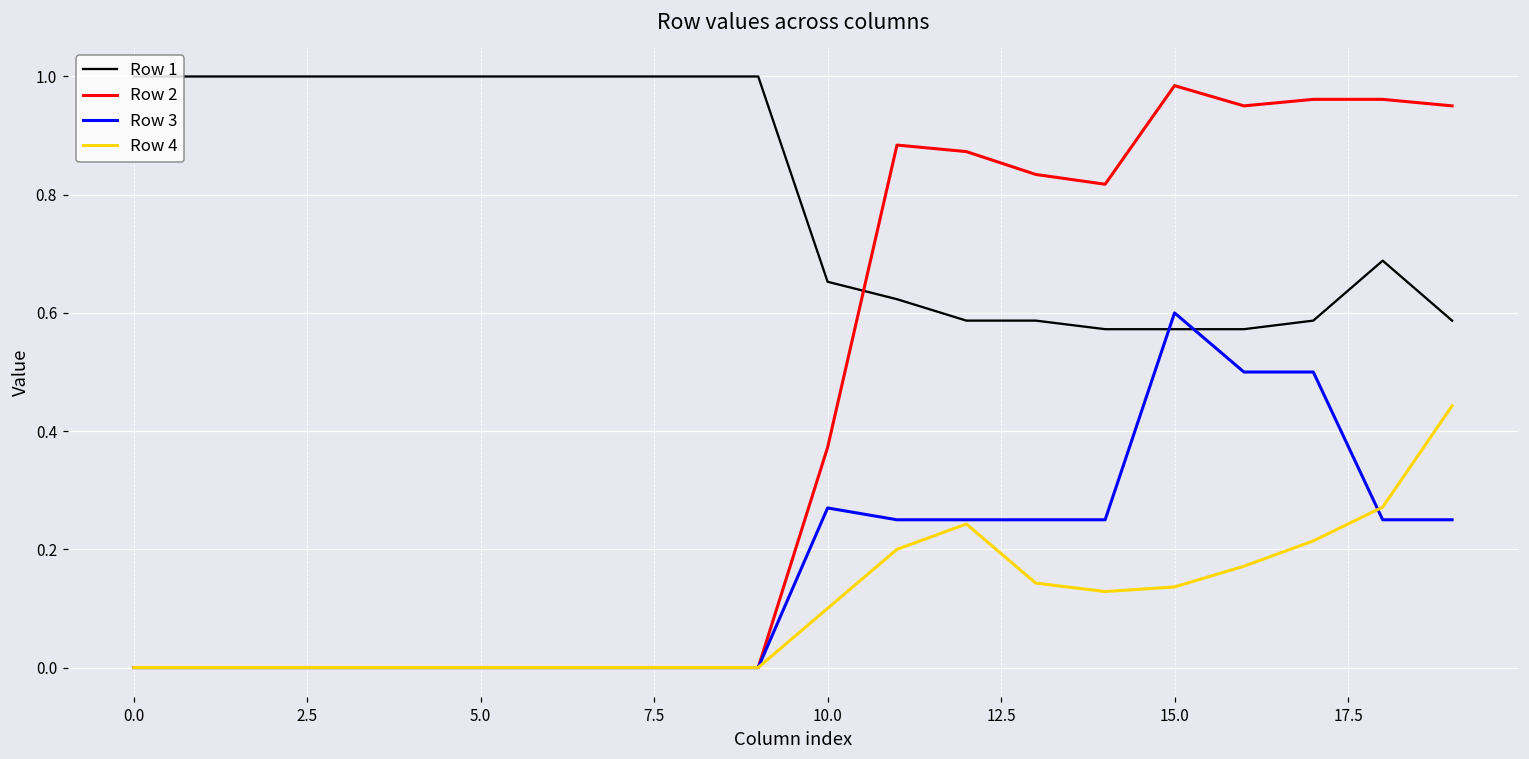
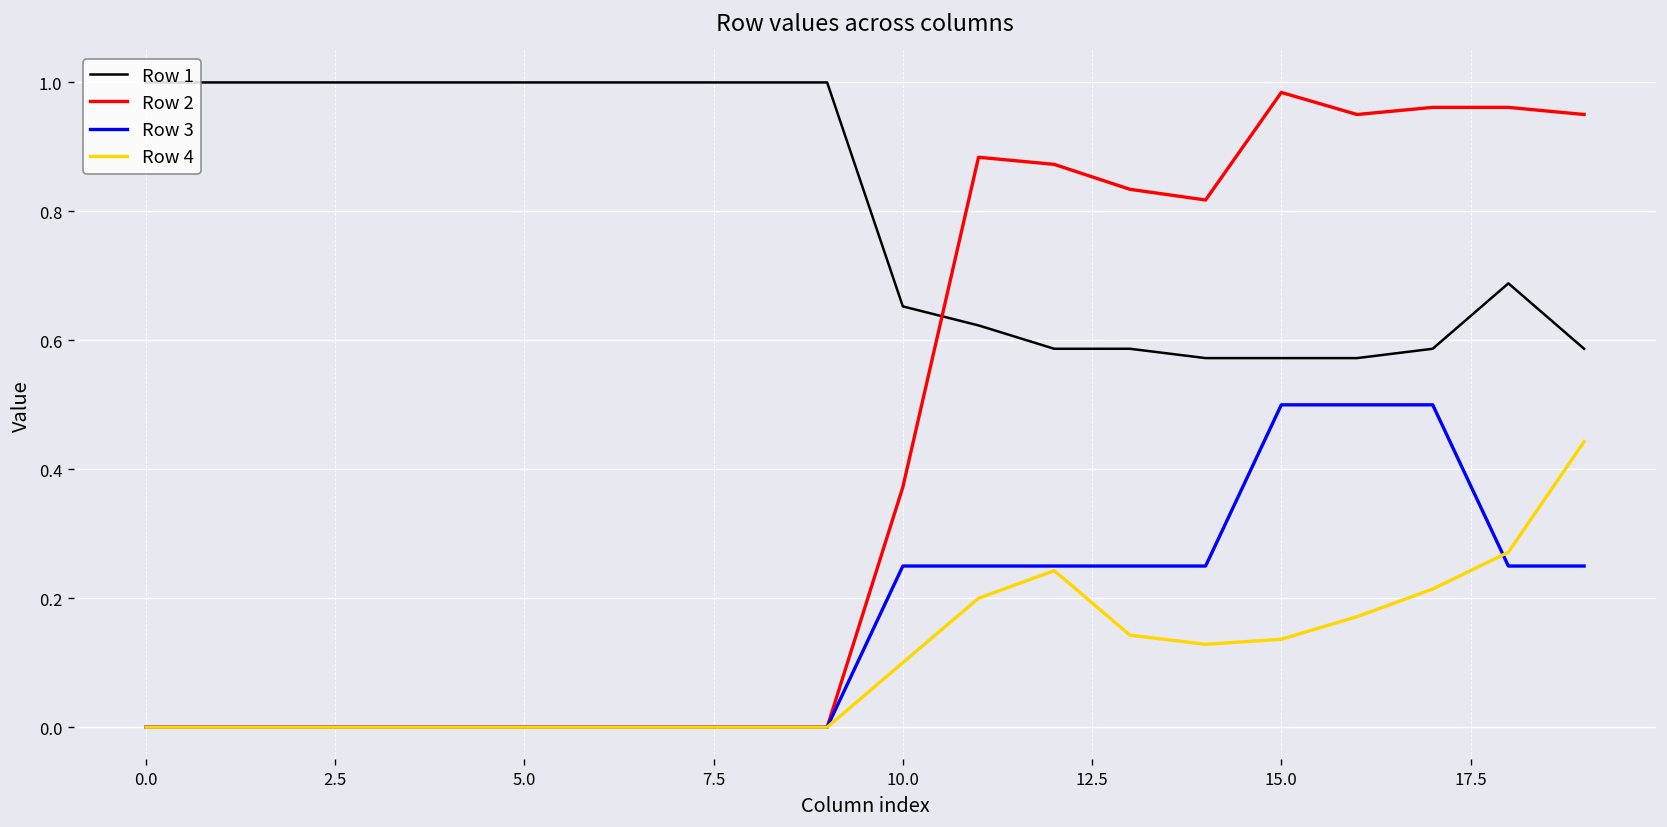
  {
    "Row 1": {
      "5.0": 1.00,
      "10.0": 0.65,
      "15.0": 0.57
    },
    "Row 2": {
      "10.0": 0.37,
      "15.0": 0.98
    },
    "Row 3": {
-     "10.0": 0.27,
-     "15.0": 0.6
+     "10.0": 0.25,
+     "15.0": 0.5
    },
    "Row 4": {
      "10.0": 0.10,
      "15.0": 0.14
    }
  }
